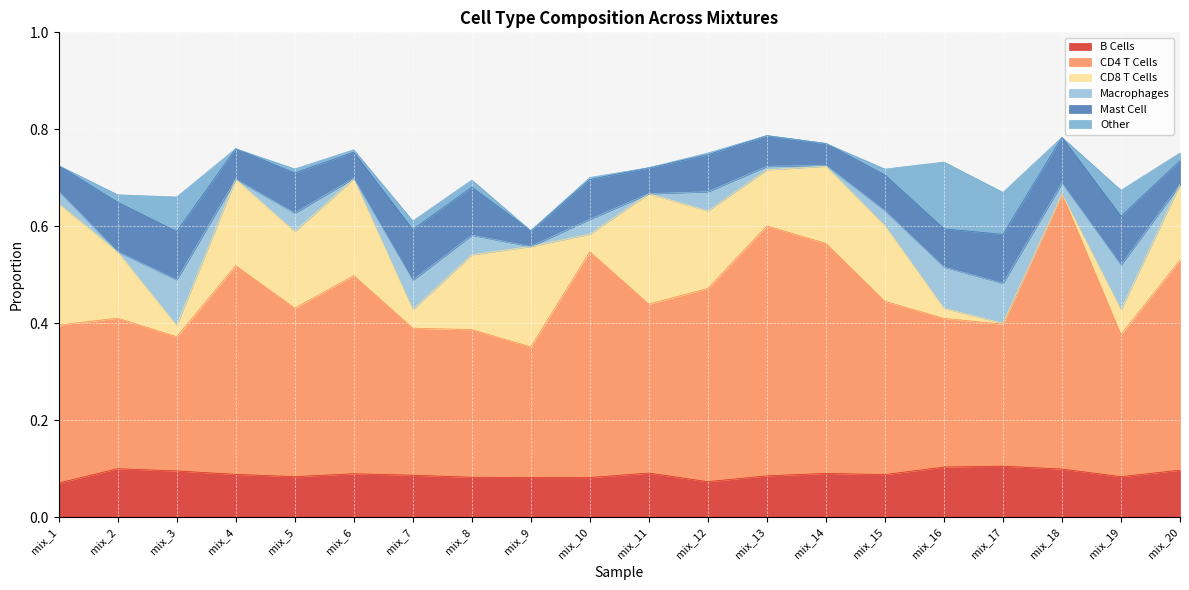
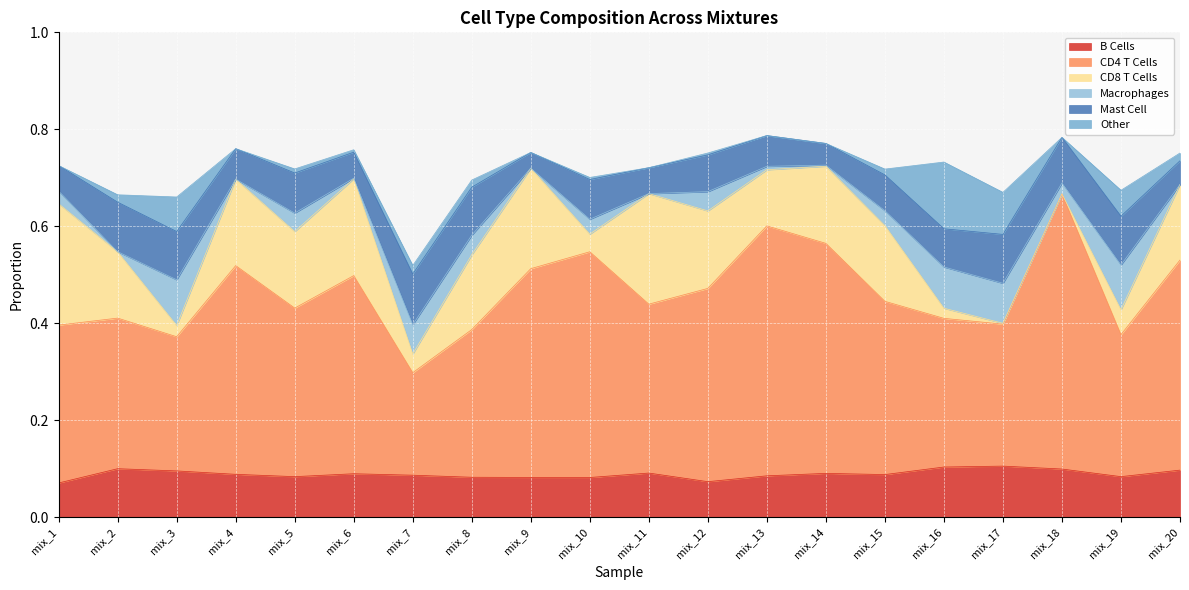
  {
    "B Cells": {
      "mix_1": 0.07,
      "mix_2": 0.10,
      "mix_3": 0.10,
      "mix_4": 0.09,
      "mix_5": 0.08,
      "mix_6": 0.09,
      "mix_7": 0.09,
      "mix_8": 0.08,
      "mix_9": 0.08,
      "mix_10": 0.08,
      "mix_11": 0.09,
      "mix_12": 0.07,
      "mix_13": 0.09,
      "mix_14": 0.09,
      "mix_15": 0.09,
      "mix_16": 0.10,
      "mix_17": 0.11,
      "mix_18": 0.10,
      "mix_19": 0.08,
      "mix_20": 0.10
    },
    "CD4 T Cells": {
      "mix_1": 0.33,
      "mix_2": 0.31,
      "mix_3": 0.28,
      "mix_4": 0.43,
      "mix_5": 0.35,
      "mix_6": 0.41,
-     "mix_7": 0.30,
+     "mix_7": 0.21,
      "mix_8": 0.30,
-     "mix_9": 0.27,
+     "mix_9": 0.43,
      "mix_10": 0.47,
      "mix_11": 0.35,
      "mix_12": 0.40,
      "mix_13": 0.52,
      "mix_14": 0.47,
      "mix_15": 0.36,
      "mix_16": 0.31,
      "mix_19": 0.29,
      "mix_20": 0.43
    },
    "CD8 T Cells": {
      "mix_1": 0.25,
      "mix_3": 0.02,
      "mix_5": 0.16,
      "mix_7": 0.04,
      "mix_8": 0.15,
      "mix_10": 0.04,
      "mix_12": 0.16,
      "mix_13": 0.12,
      "mix_15": 0.16,
      "mix_16": 0.02,
      "mix_19": 0.05
    },
    "Mast Cell": {
      "mix_2": 0.10,
      "mix_3": 0.10,
      "mix_5": 0.08,
      "mix_7": 0.10,
      "mix_8": 0.10,
      "mix_15": 0.07,
      "mix_16": 0.08,
      "mix_17": 0.10,
      "mix_19": 0.10,
      "mix_20": 0.05
    }
  }
